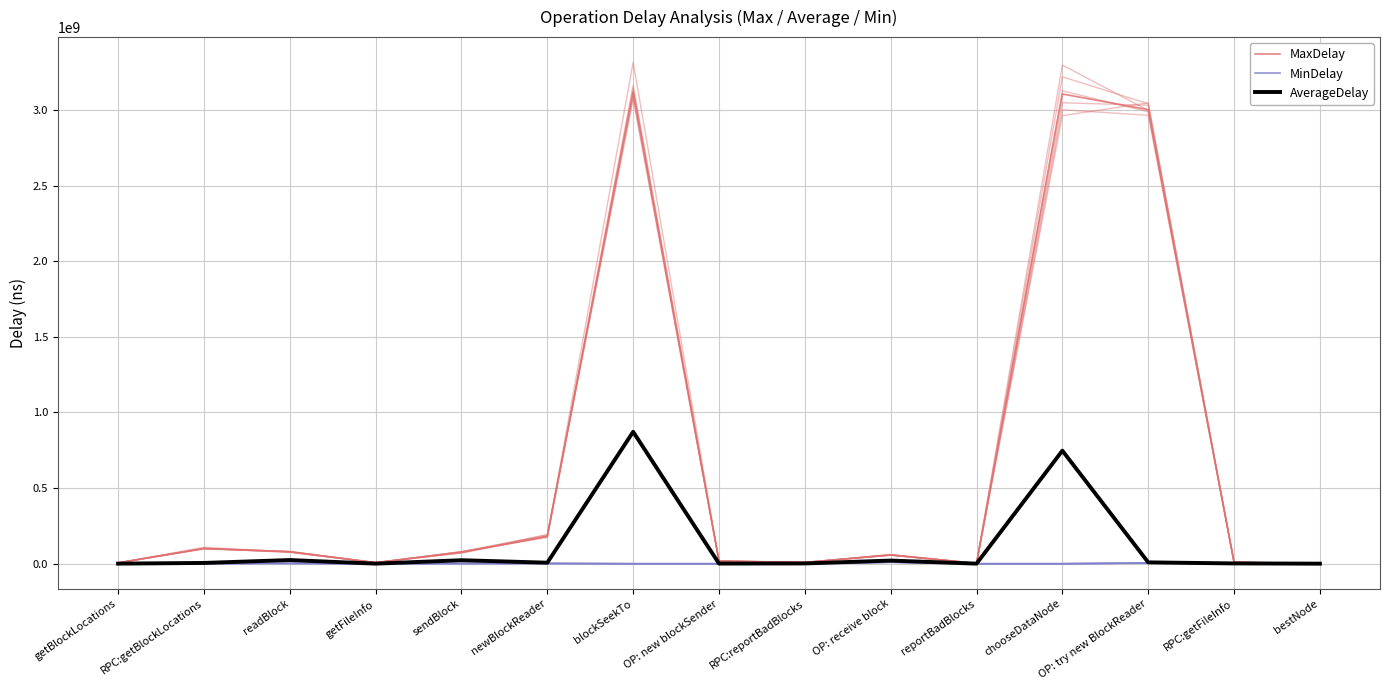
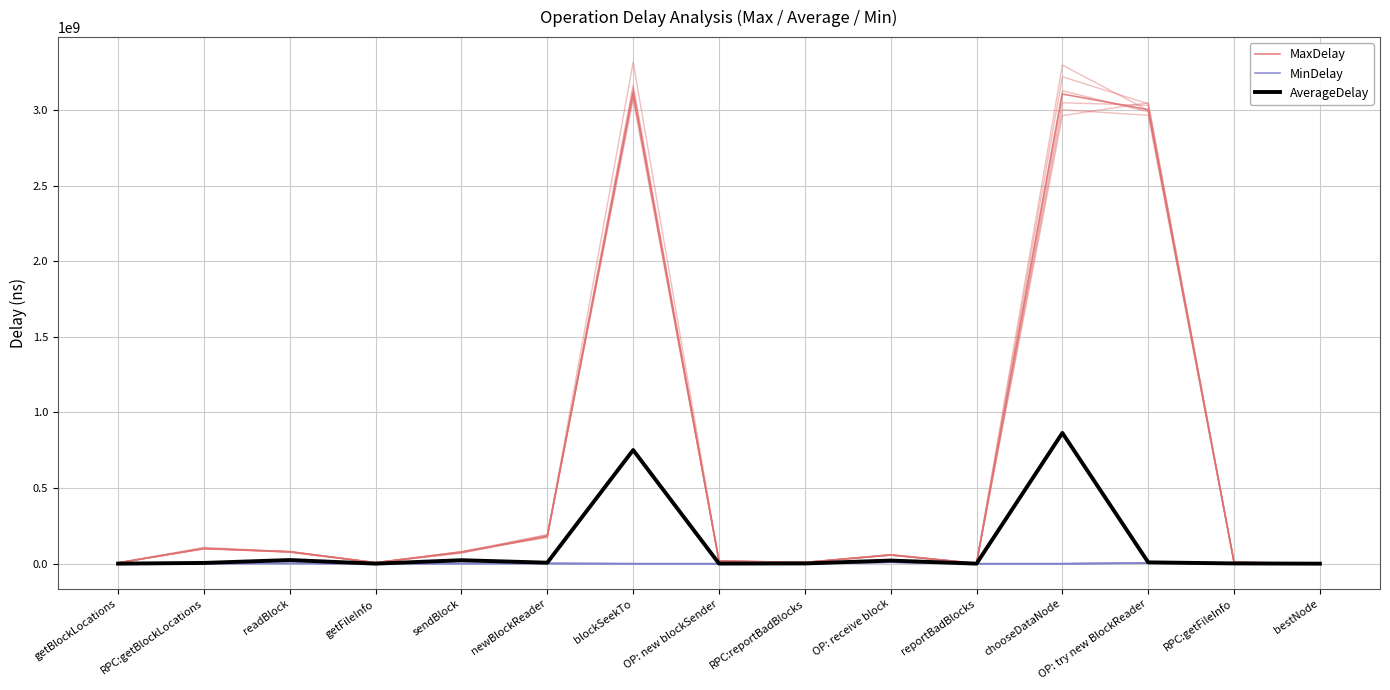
  {
    "AverageDelay": {
      "readBlock": 20000000,
      "sendBlock": 20000000,
-     "blockSeekTo": 870000000,
-     "chooseDataNode": 750000000
+     "blockSeekTo": 750000000,
+     "chooseDataNode": 860000000
    }
  }
